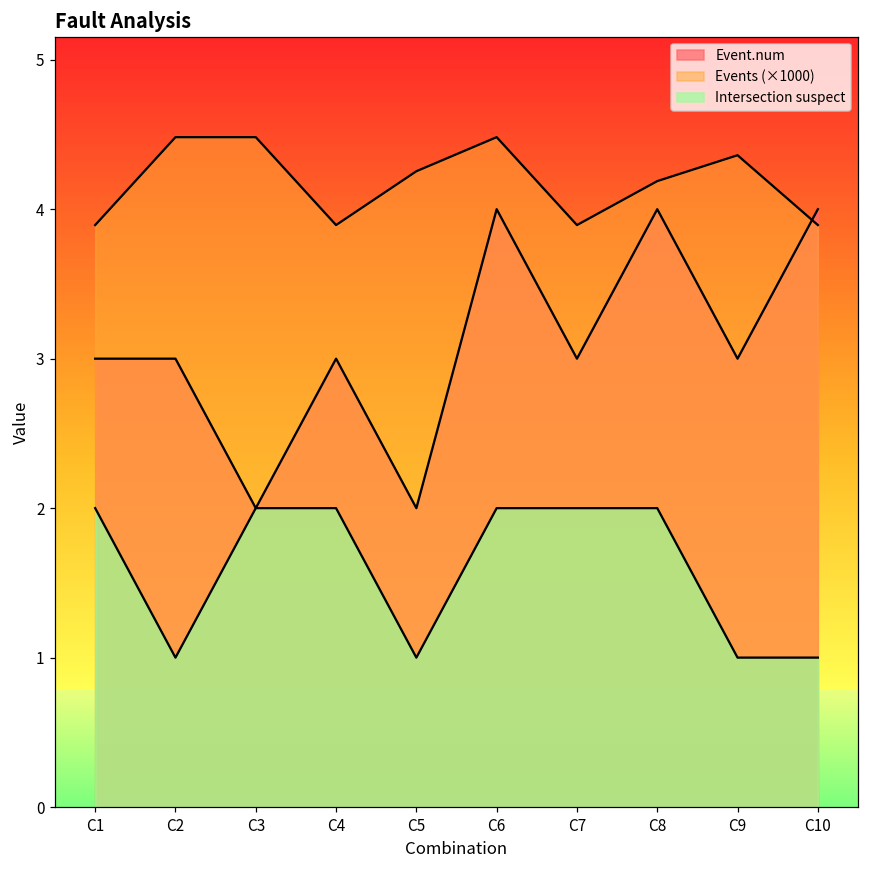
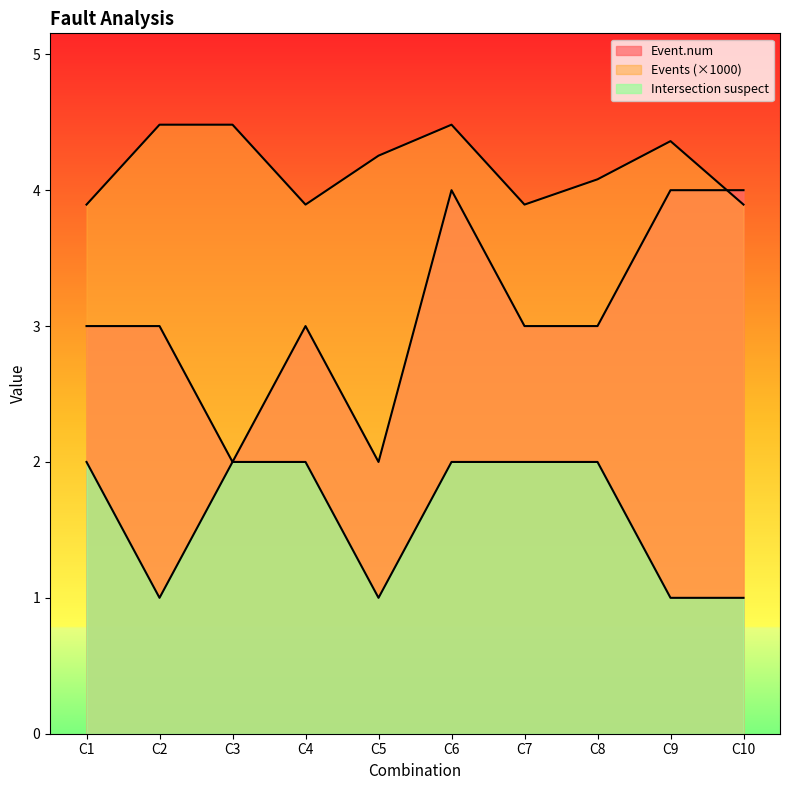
  {
    "Event.num": {
      "C1": 3,
      "C2": 3,
      "C4": 3,
      "C5": 2,
      "C6": 4,
      "C7": 3,
-     "C8": 4,
-     "C9": 3,
+     "C8": 3,
+     "C9": 4,
      "C10": 4
    },
    "Events (×1000)": {
      "C1": 3.89,
      "C2": 4.48,
      "C3": 4.48,
      "C4": 3.89,
      "C5": 4.25,
      "C6": 4.48,
      "C7": 3.89,
-     "C8": 4.19,
+     "C8": 4.08,
      "C9": 4.36,
      "C10": 3.89
    },
    "Intersection suspect": {
      "C1": 2.00,
      "C2": 1.00,
      "C4": 2.00,
      "C5": 1.00,
      "C6": 2.00,
      "C7": 2.00,
      "C8": 2.00,
      "C9": 1.00,
      "C10": 1.00
    }
  }
